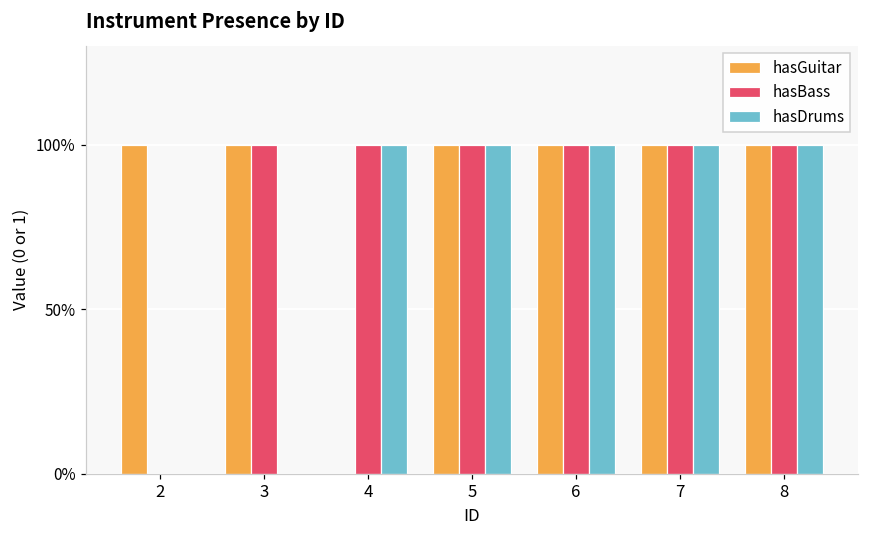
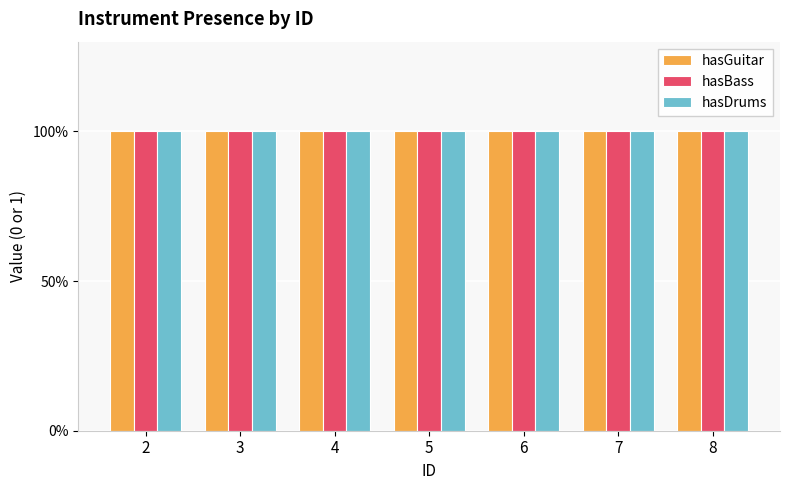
  {
    "hasGuitar": {
      "2": "100%",
      "3": "100%",
-     "4": "0%",
+     "4": "100%",
      "5": "100%",
      "6": "100%",
      "7": "100%",
      "8": "100%"
    },
    "hasBass": {
-     "2": "0%",
+     "2": "100%",
      "3": "100%",
      "4": "100%",
      "5": "100%",
      "6": "100%",
      "7": "100%",
      "8": "100%"
    },
    "hasDrums": {
-     "2": "0%",
-     "3": "0%",
+     "2": "100%",
+     "3": "100%",
      "4": "100%",
      "5": "100%",
      "6": "100%",
      "7": "100%",
      "8": "100%"
    }
  }
